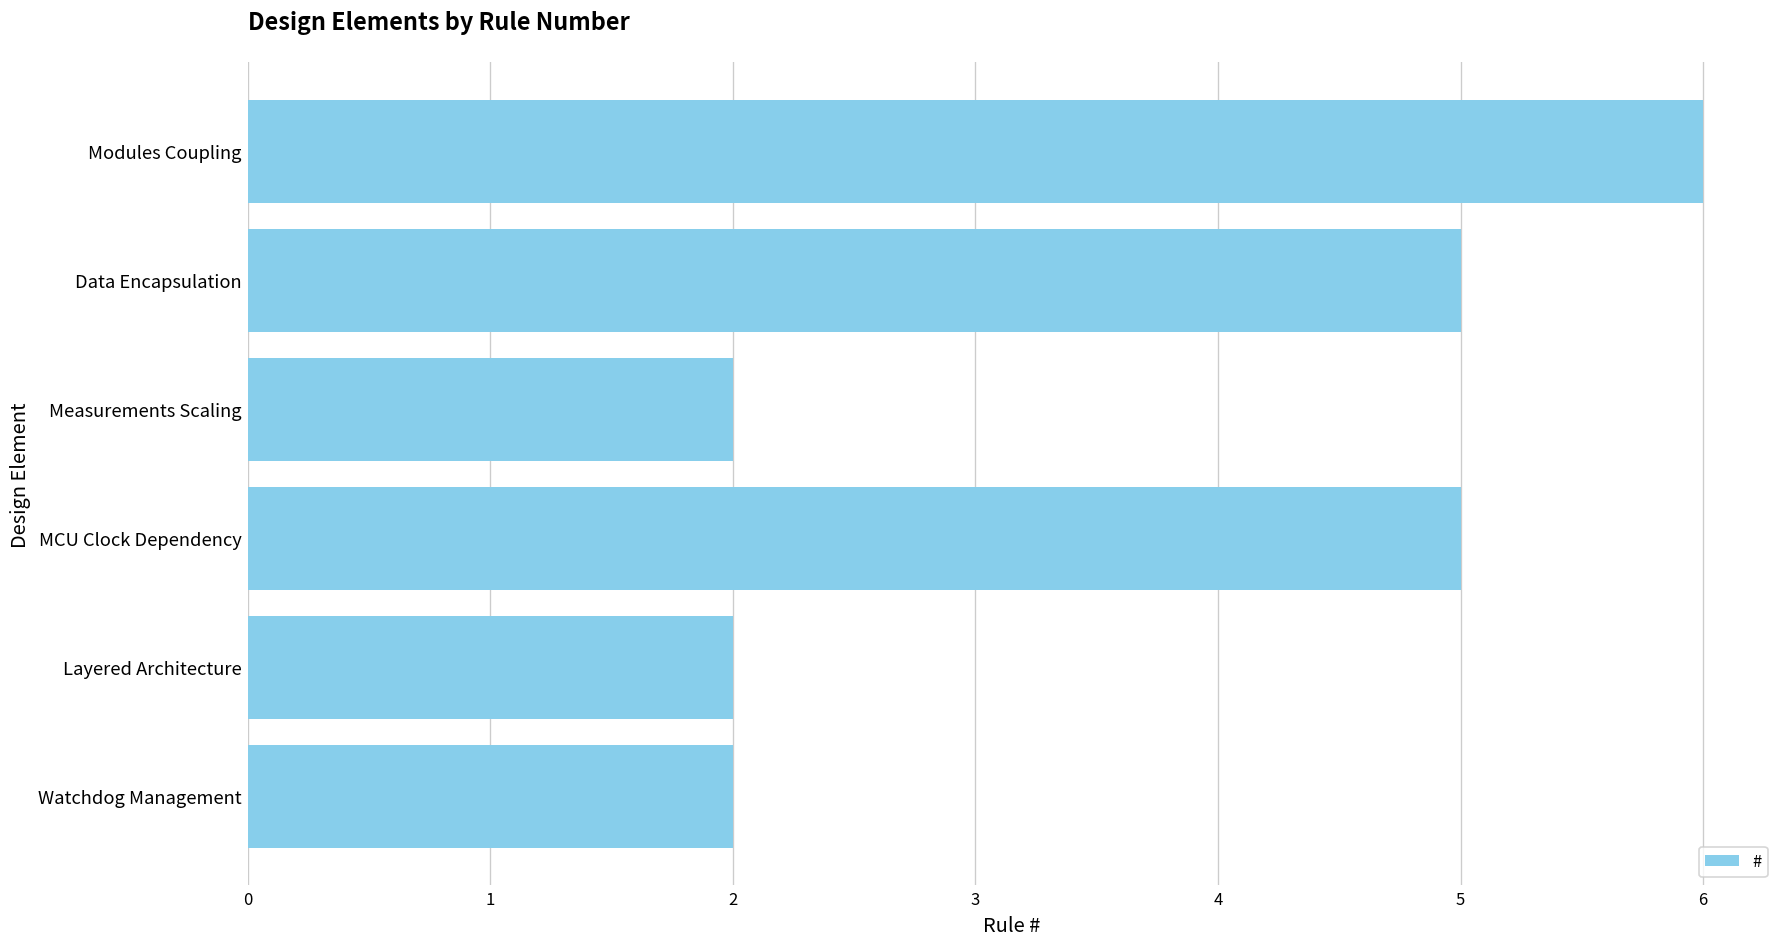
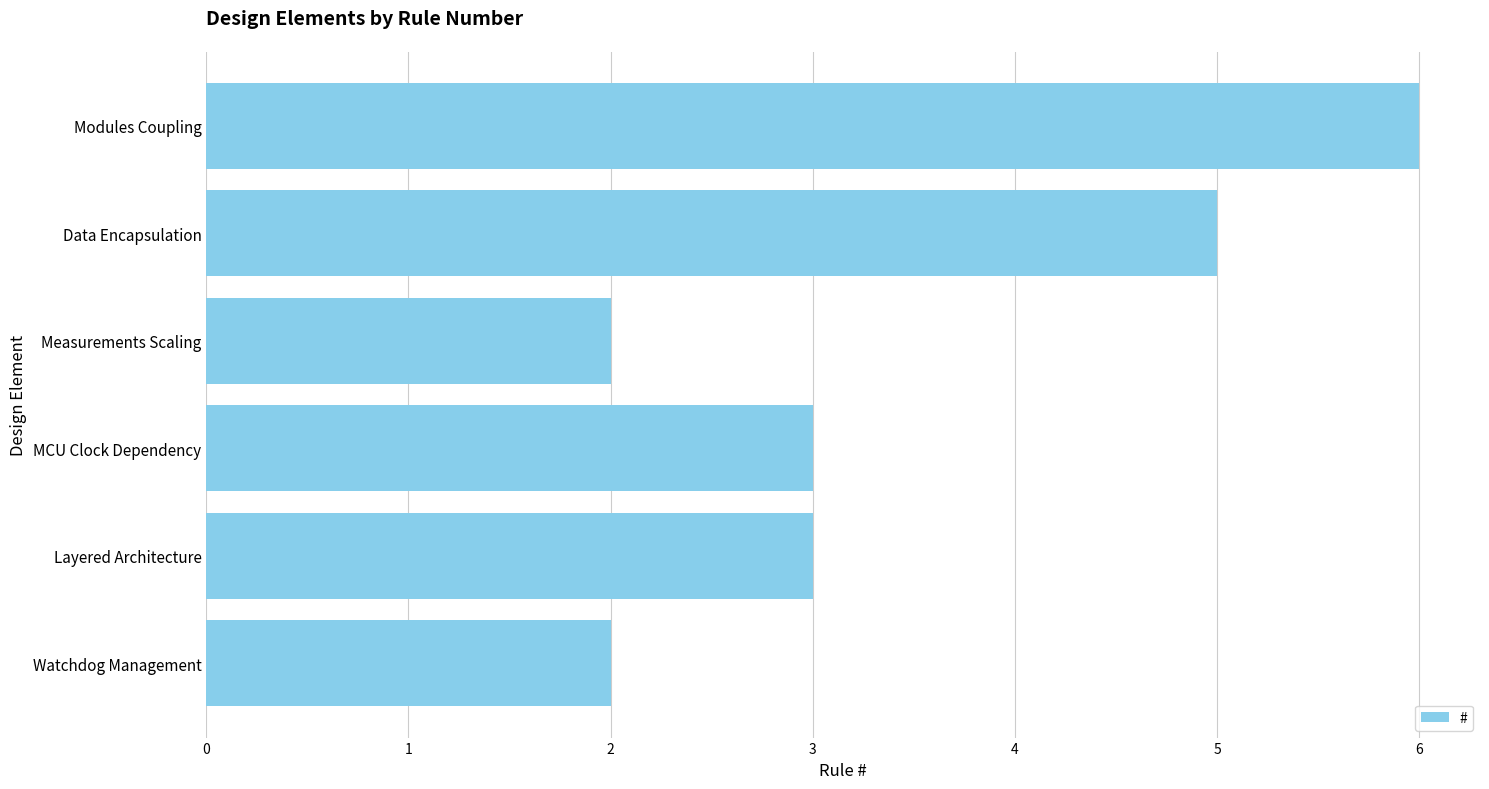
  {
    "Modules Coupling": 6,
    "Data Encapsulation": 5,
    "Measurements Scaling": 2,
-   "MCU Clock Dependency": 5,
-   "Layered Architecture": 2,
+   "MCU Clock Dependency": 3,
+   "Layered Architecture": 3,
    "Watchdog Management": 2
  }
